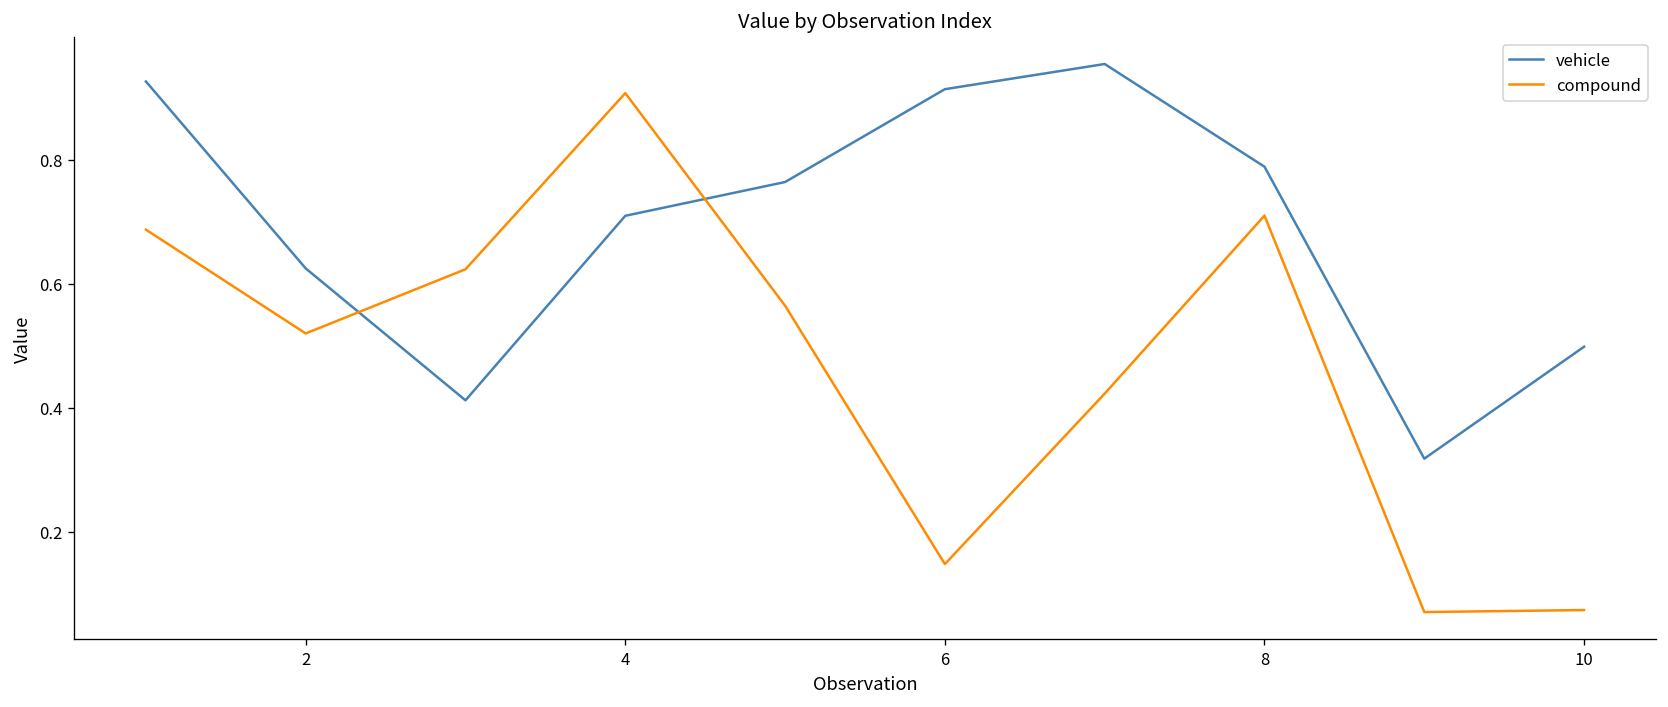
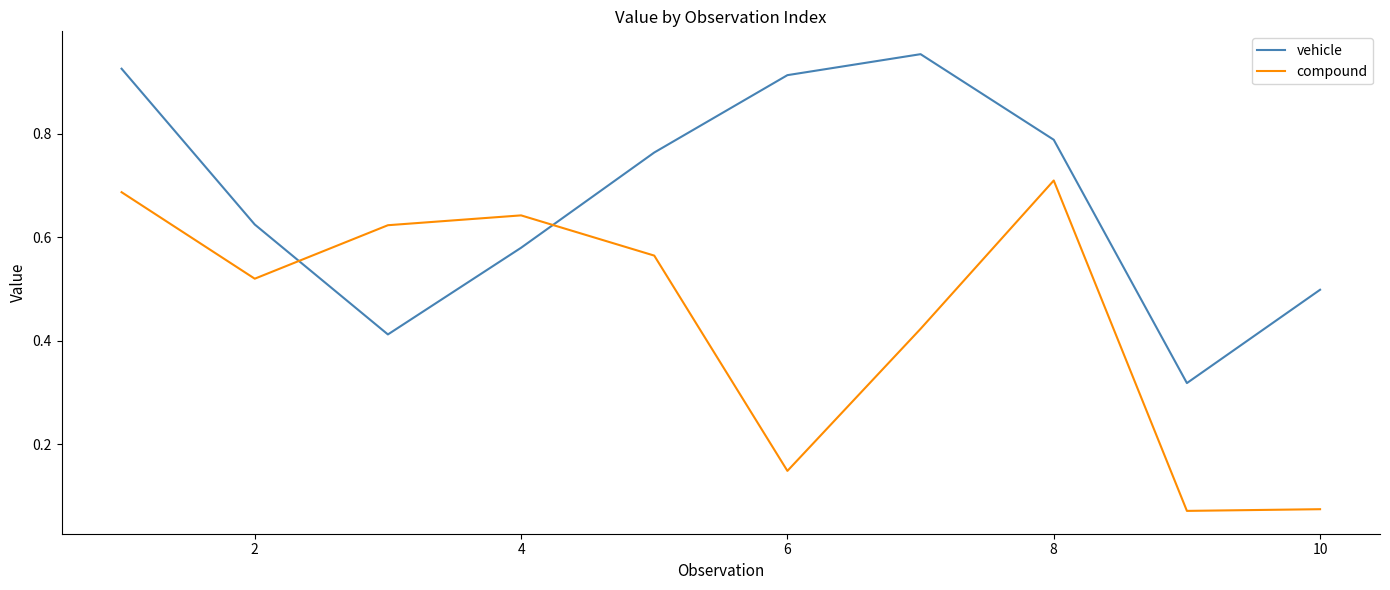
  {
    "vehicle": {
      "2": 0.62,
-     "4": 0.71,
+     "4": 0.58,
      "6": 0.91,
      "8": 0.79,
      "10": 0.50
    },
    "compound": {
      "2": 0.52,
-     "4": 0.91,
+     "4": 0.64,
      "6": 0.15,
      "8": 0.71,
      "10": 0.07
    }
  }
